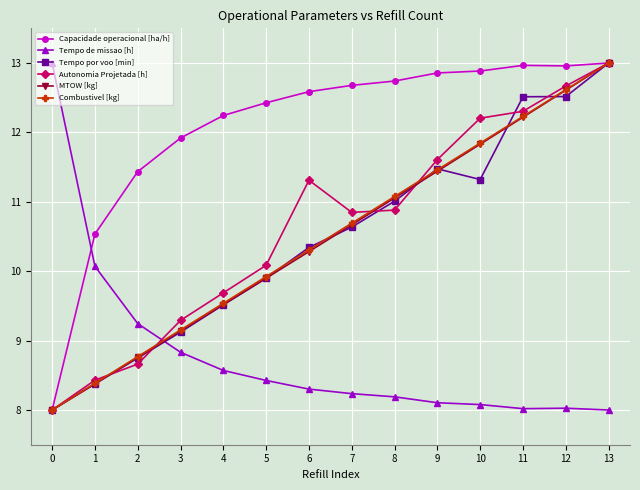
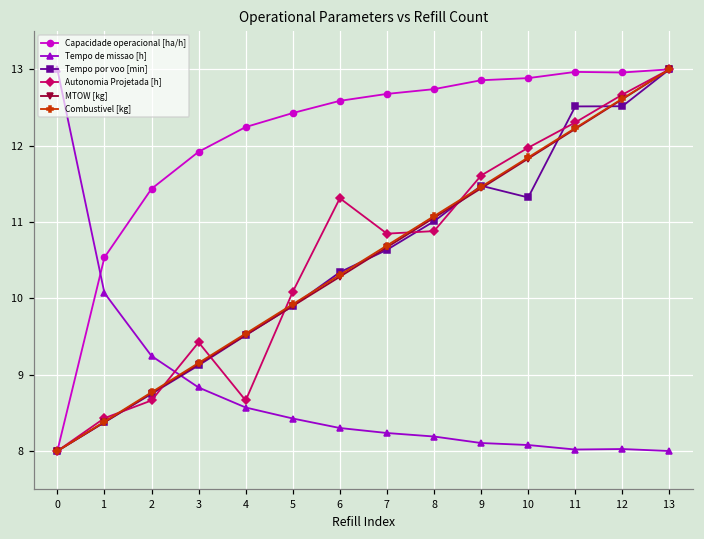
  {
    "Tempo por voo [min]": {
      "8": 11.0,
      "10": 11.3,
      "11": 12.5,
      "12": 12.5
    },
    "Autonomia Projetada [h]": {
      "1": 8.4,
      "2": 8.7,
-     "3": 9.3,
-     "4": 9.7,
+     "3": 9.4,
+     "4": 8.7,
      "5": 10.1,
      "6": 11.3,
      "7": 10.8,
      "8": 10.9,
      "9": 11.6,
-     "10": 12.2,
+     "10": 12.0,
      "11": 12.3,
      "12": 12.7
    }
  }
